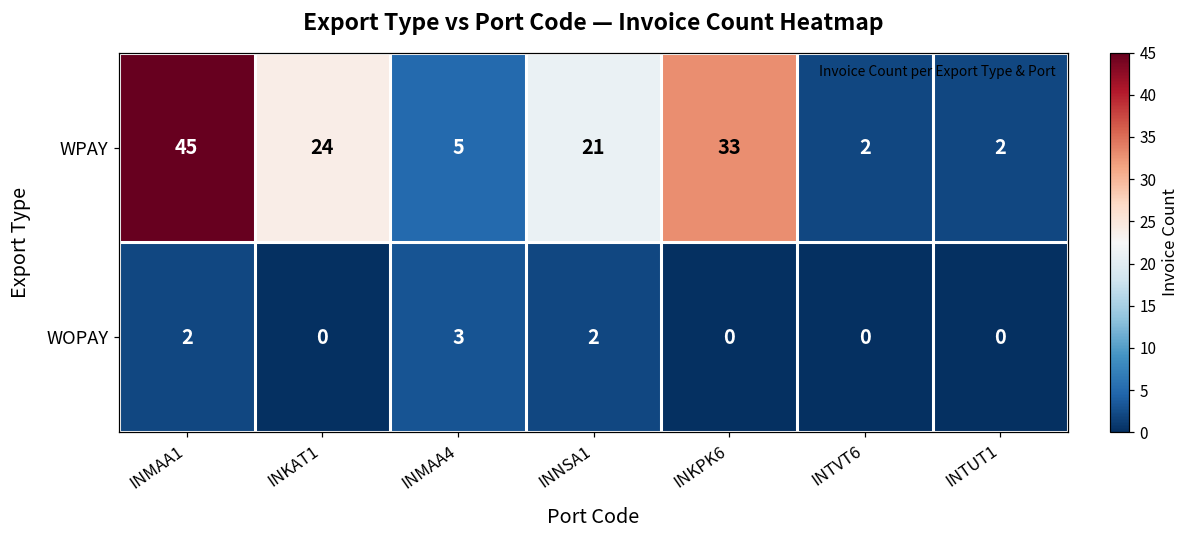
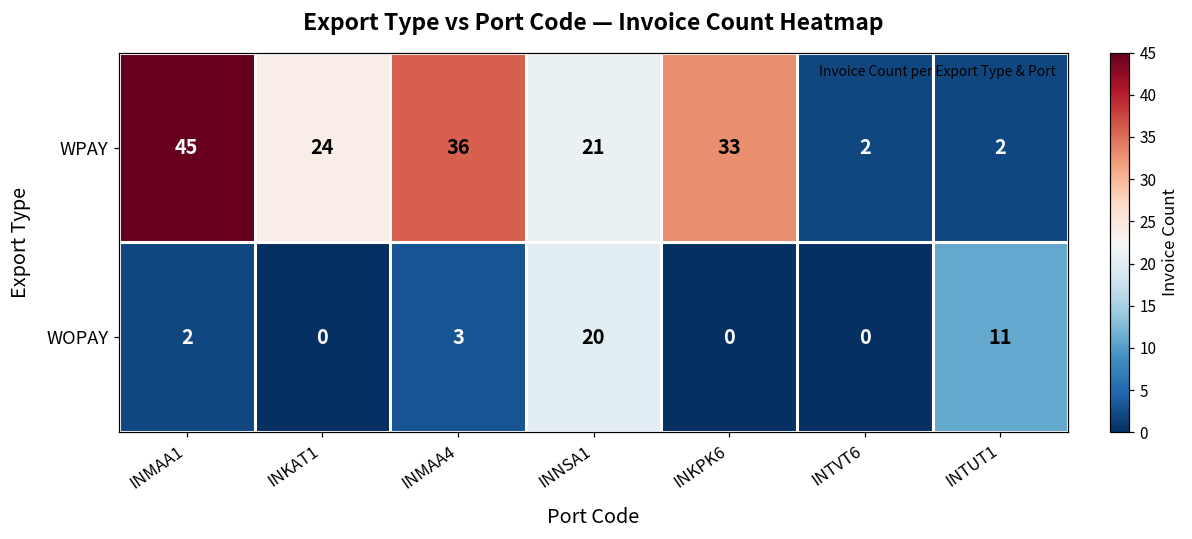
  {
    "WPAY": {
      "INMAA1": 45,
      "INKAT1": 24,
-     "INMAA4": 5,
+     "INMAA4": 36,
      "INNSA1": 21,
      "INKPK6": 33,
      "INTVT6": 2,
      "INTUT1": 2
    },
    "WOPAY": {
      "INMAA1": 2,
      "INKAT1": 0,
      "INMAA4": 3,
-     "INNSA1": 2,
+     "INNSA1": 20,
      "INKPK6": 0,
      "INTVT6": 0,
-     "INTUT1": 0
+     "INTUT1": 11
    }
  }
